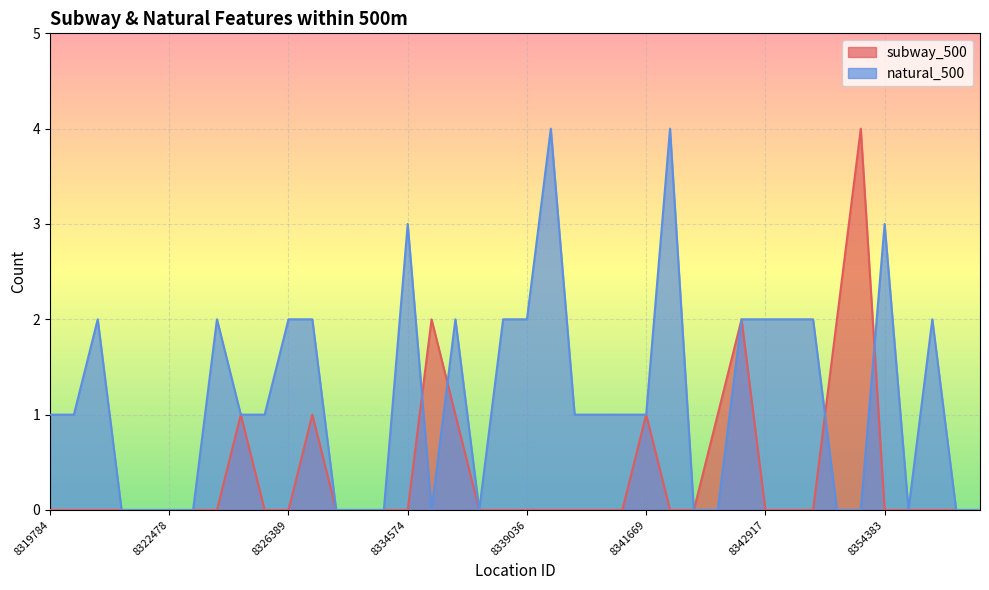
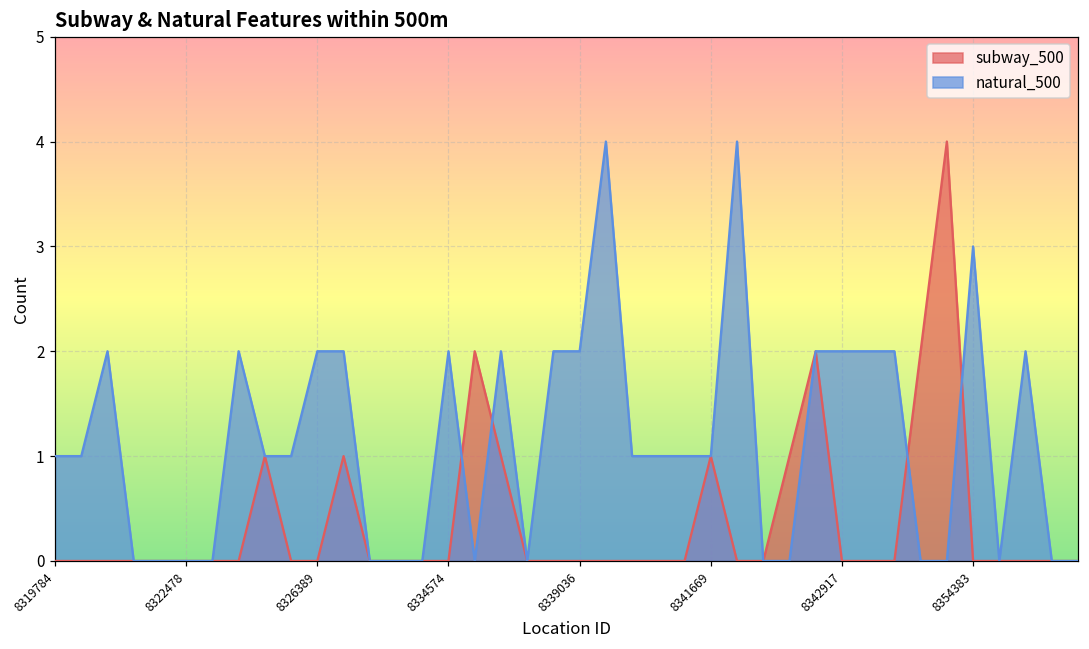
  {
    "subway_500": {
      "8319784": 0,
      "8326389": 0,
      "8334574": 0,
      "8339036": 0,
      "8342917": 0,
      "8354383": 0
    },
    "natural_500": {
      "8319784": 1,
      "8326389": 2,
-     "8334574": 3,
+     "8334574": 2,
      "8339036": 2,
      "8342917": 2,
      "8354383": 3
    }
  }
